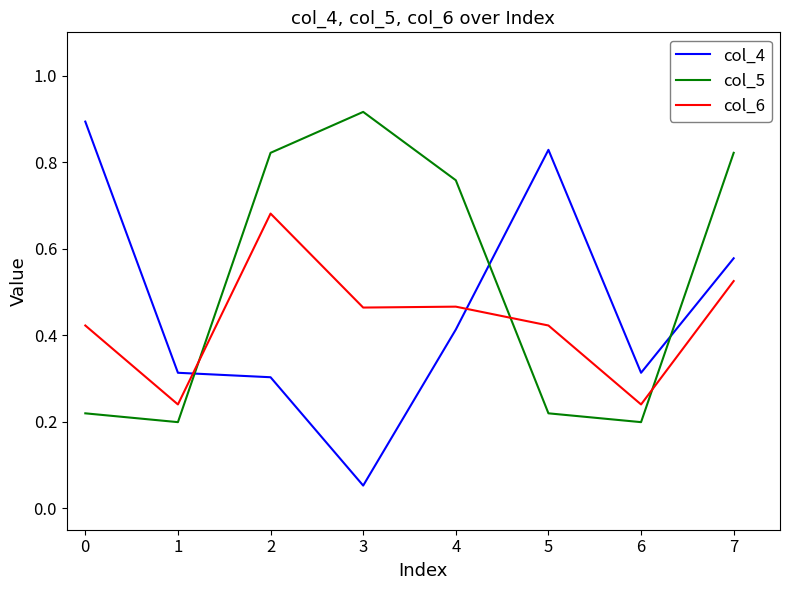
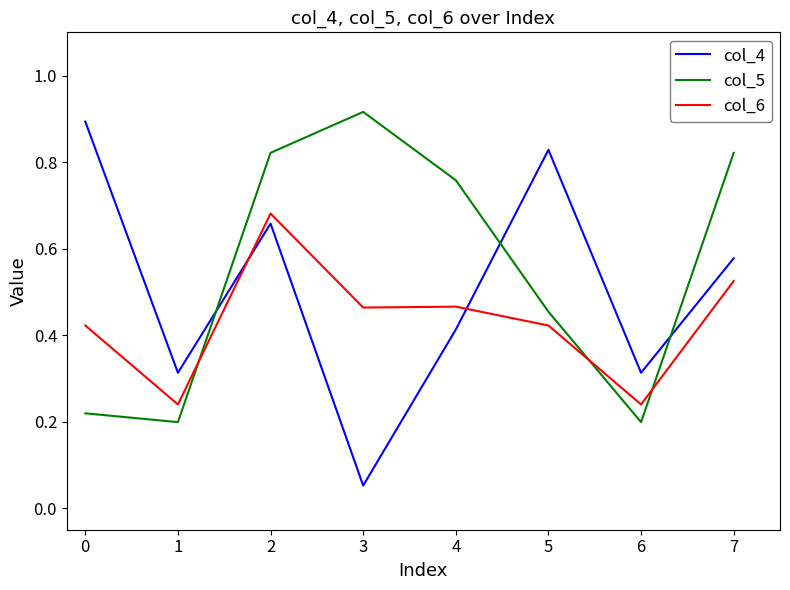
  {
    "col_4": {
      "0": 0.89,
      "1": 0.31,
-     "2": 0.30,
+     "2": 0.66,
      "3": 0.05,
      "4": 0.41,
      "5": 0.83,
      "6": 0.31,
      "7": 0.58
    },
    "col_5": {
      "0": 0.22,
      "1": 0.20,
      "2": 0.82,
      "3": 0.92,
      "4": 0.76,
-     "5": 0.22,
+     "5": 0.45,
      "6": 0.20,
      "7": 0.82
    },
    "col_6": {
      "0": 0.42,
      "1": 0.24,
      "2": 0.68,
      "3": 0.46,
      "4": 0.47,
      "5": 0.42,
      "6": 0.24,
      "7": 0.52
    }
  }
